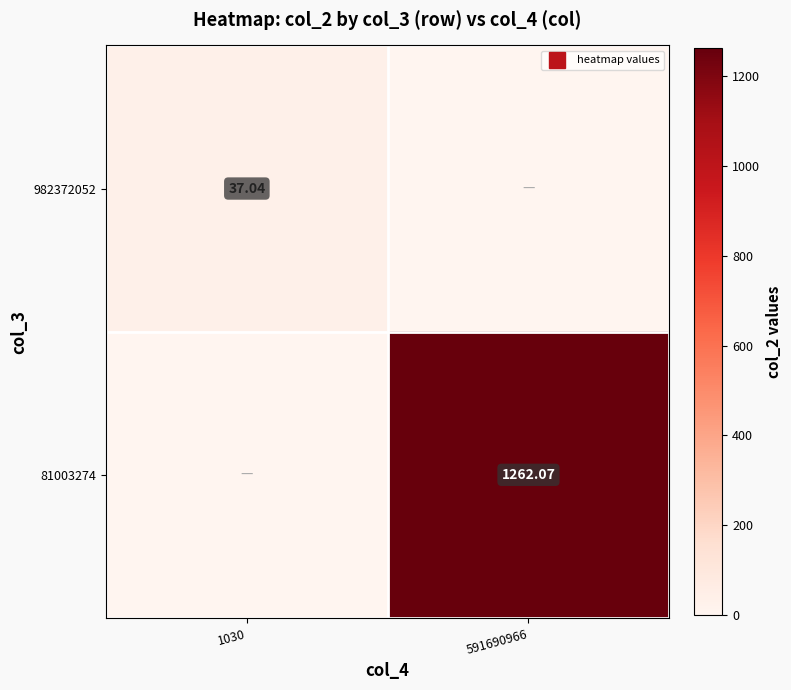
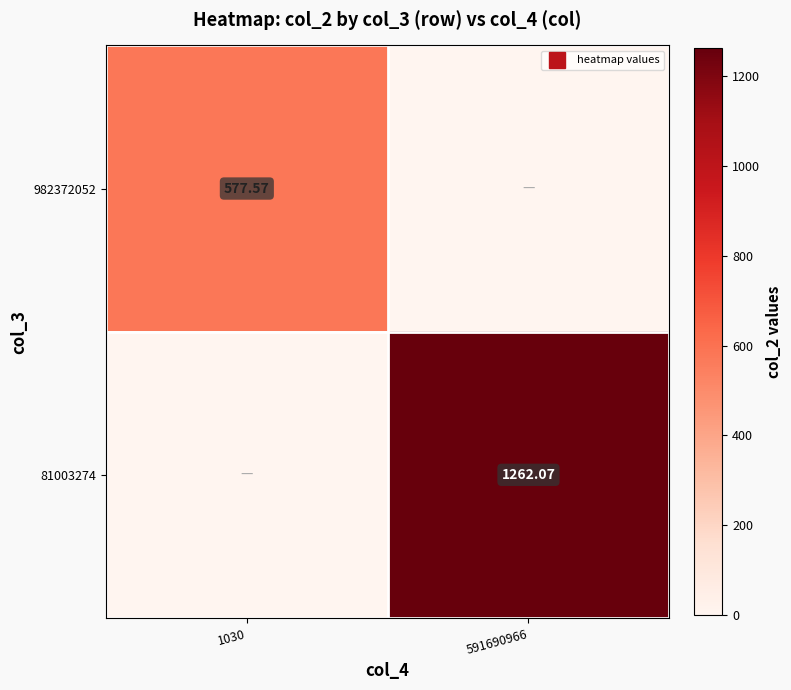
  {
    "982372052": {
-     "1030": 37.04
+     "1030": 577.57
    }
  }
